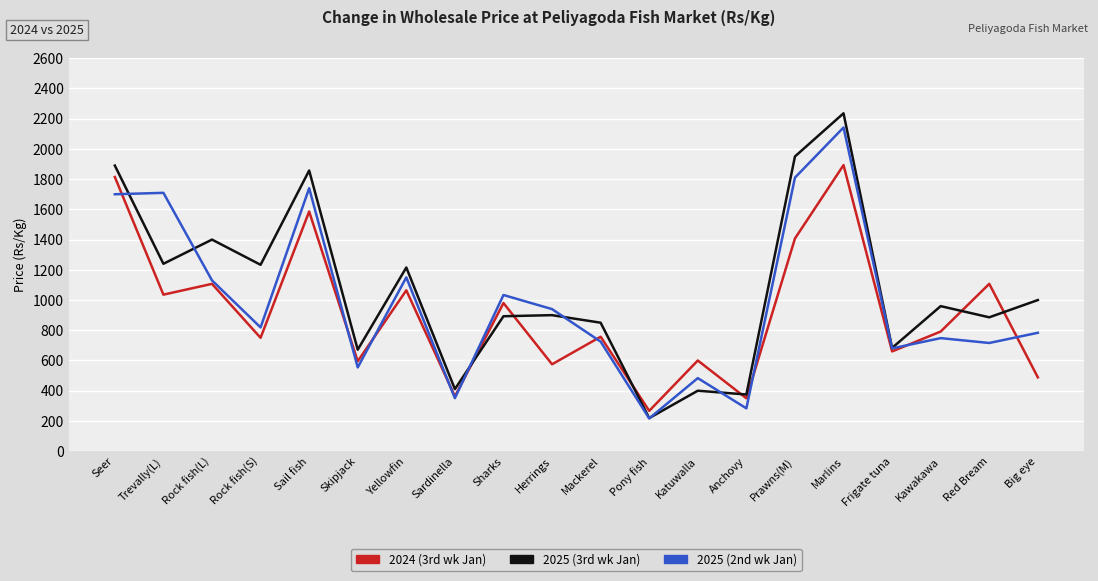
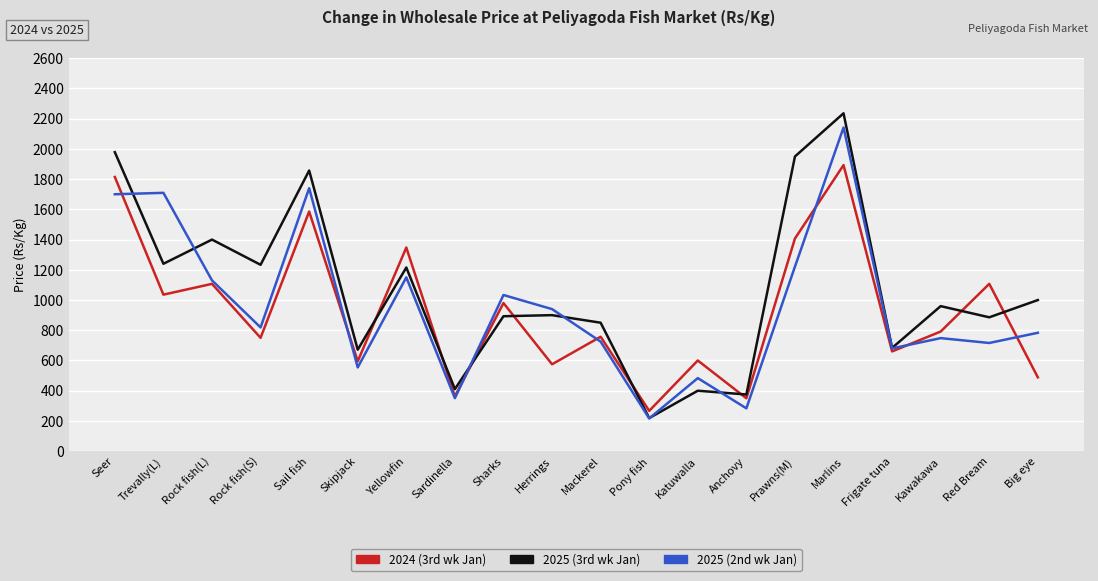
  {
    "2024 (3rd wk Jan)": {
      "Seer": 1810,
      "Trevally(L)": 1040,
      "Rock fish(L)": 1110,
      "Rock fish(S)": 750,
      "Sail fish": 1590,
      "Skipjack": 600,
-     "Yellowfin": 1060,
+     "Yellowfin": 1350,
      "Sharks": 980,
      "Herrings": 580,
      "Mackerel": 760,
      "Pony fish": 270,
      "Katuwalla": 600,
      "Anchovy": 350,
      "Prawns(M)": 1410,
      "Marlins": 1890,
      "Frigate tuna": 660,
      "Kawakawa": 790,
      "Red Bream": 1110,
      "Big eye": 490
    },
    "2025 (3rd wk Jan)": {
-     "Seer": 1890,
+     "Seer": 1980,
      "Trevally(L)": 1240,
      "Rock fish(L)": 1400,
      "Rock fish(S)": 1230,
      "Sail fish": 1860,
      "Skipjack": 670,
      "Yellowfin": 1220,
      "Sardinella": 410,
      "Sharks": 890,
      "Herrings": 900,
      "Mackerel": 850,
      "Katuwalla": 400,
      "Anchovy": 380,
      "Prawns(M)": 1950,
      "Marlins": 2240,
      "Kawakawa": 960,
      "Red Bream": 890,
      "Big eye": 1000
    },
    "2025 (2nd wk Jan)": {
      "Seer": 1700,
      "Trevally(L)": 1710,
      "Rock fish(L)": 1130,
      "Rock fish(S)": 820,
      "Sail fish": 1740,
      "Skipjack": 550,
      "Yellowfin": 1150,
      "Sharks": 1030,
      "Herrings": 940,
      "Mackerel": 730,
      "Katuwalla": 480,
      "Anchovy": 280,
-     "Prawns(M)": 1810,
+     "Prawns(M)": 1220,
      "Marlins": 2140,
      "Kawakawa": 750,
      "Red Bream": 720,
      "Big eye": 780
    }
  }
